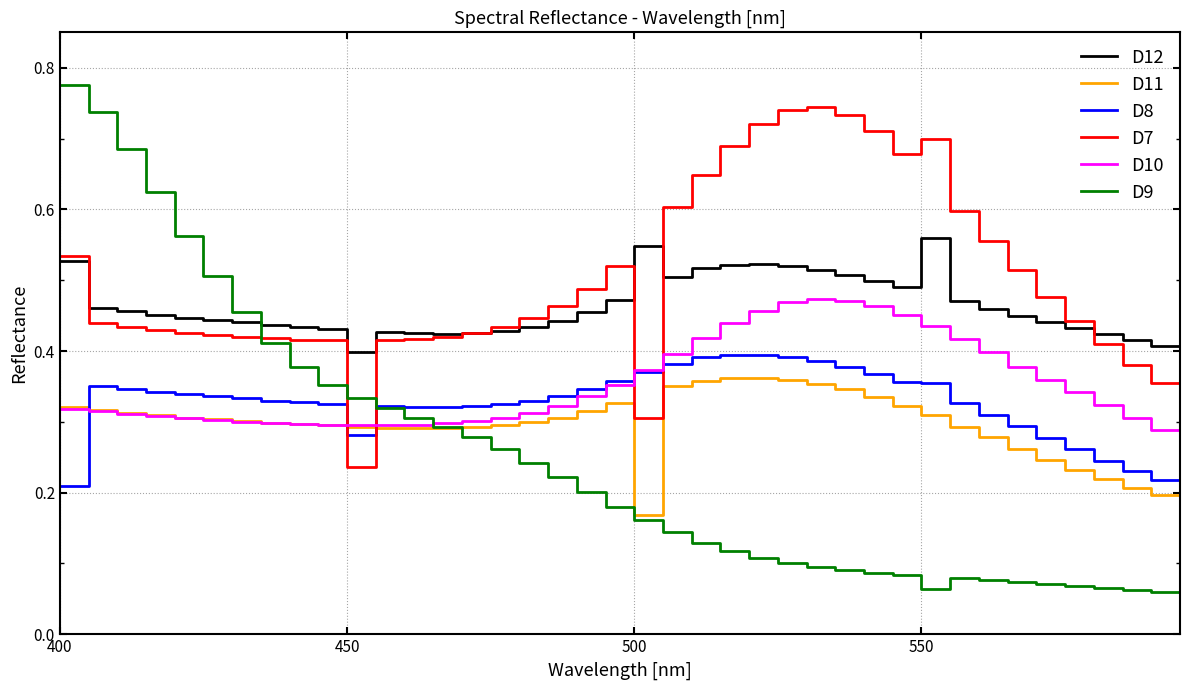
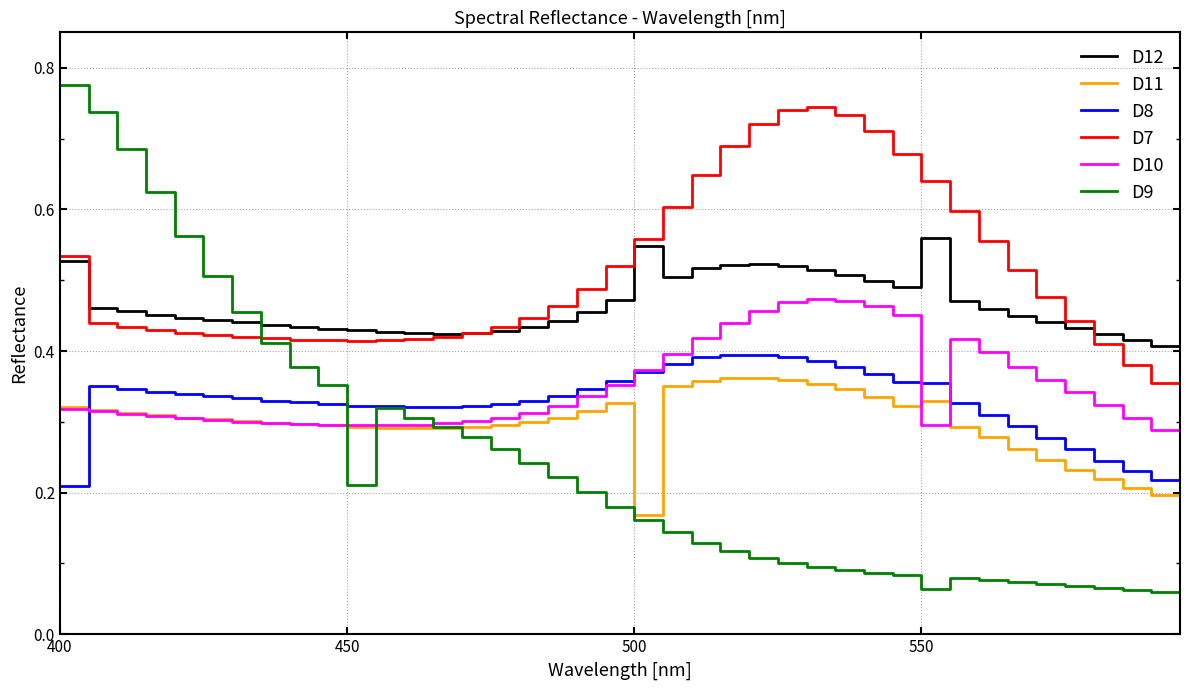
  {
    "D12": {
      "400": 0.53,
-     "450": 0.40,
+     "450": 0.43,
      "500": 0.55,
      "550": 0.56
    },
    "D11": {
      "500": 0.17,
-     "550": 0.31
+     "550": 0.33
    },
    "D8": {
      "400": 0.21,
-     "450": 0.28,
+     "450": 0.32,
      "550": 0.36
    },
    "D7": {
      "400": 0.53,
-     "450": 0.24,
-     "500": 0.31,
-     "550": 0.70
+     "450": 0.41,
+     "500": 0.56,
+     "550": 0.64
    },
    "D10": {
-     "550": 0.44
+     "550": 0.30
    },
    "D9": {
      "400": 0.78,
-     "450": 0.33,
+     "450": 0.21,
      "500": 0.16,
      "550": 0.06
    }
  }
